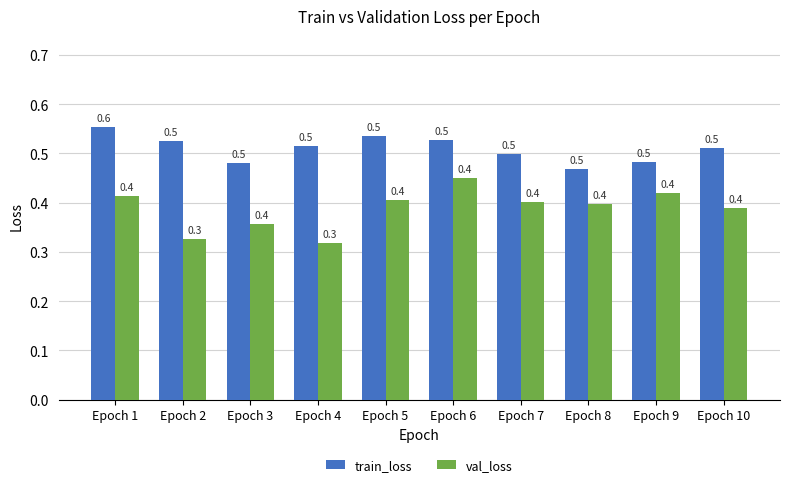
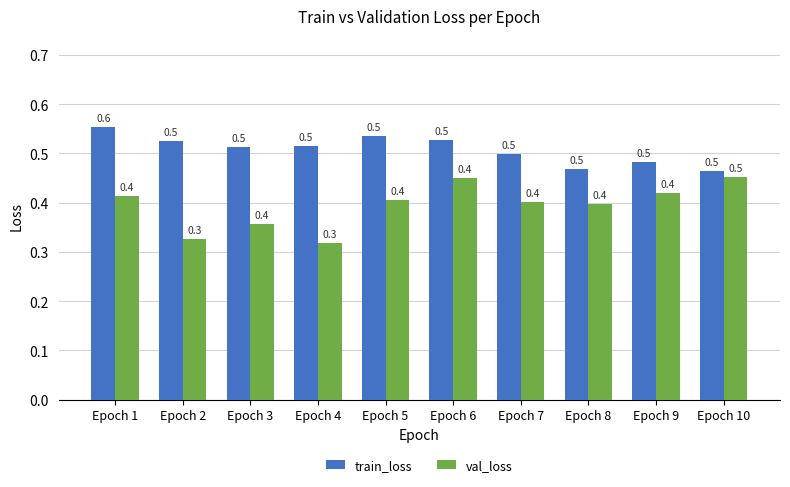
  {
    "train_loss": {
-     "Epoch 3": 0.48,
-     "Epoch 10": 0.51
+     "Epoch 3": 0.51,
+     "Epoch 10": 0.46
    },
    "val_loss": {
      "Epoch 1": 0.4,
      "Epoch 2": 0.3,
      "Epoch 3": 0.4,
      "Epoch 4": 0.3,
      "Epoch 5": 0.4,
      "Epoch 6": 0.4,
      "Epoch 7": 0.4,
      "Epoch 8": 0.4,
      "Epoch 9": 0.4,
-     "Epoch 10": 0.4
+     "Epoch 10": 0.5
    }
  }
